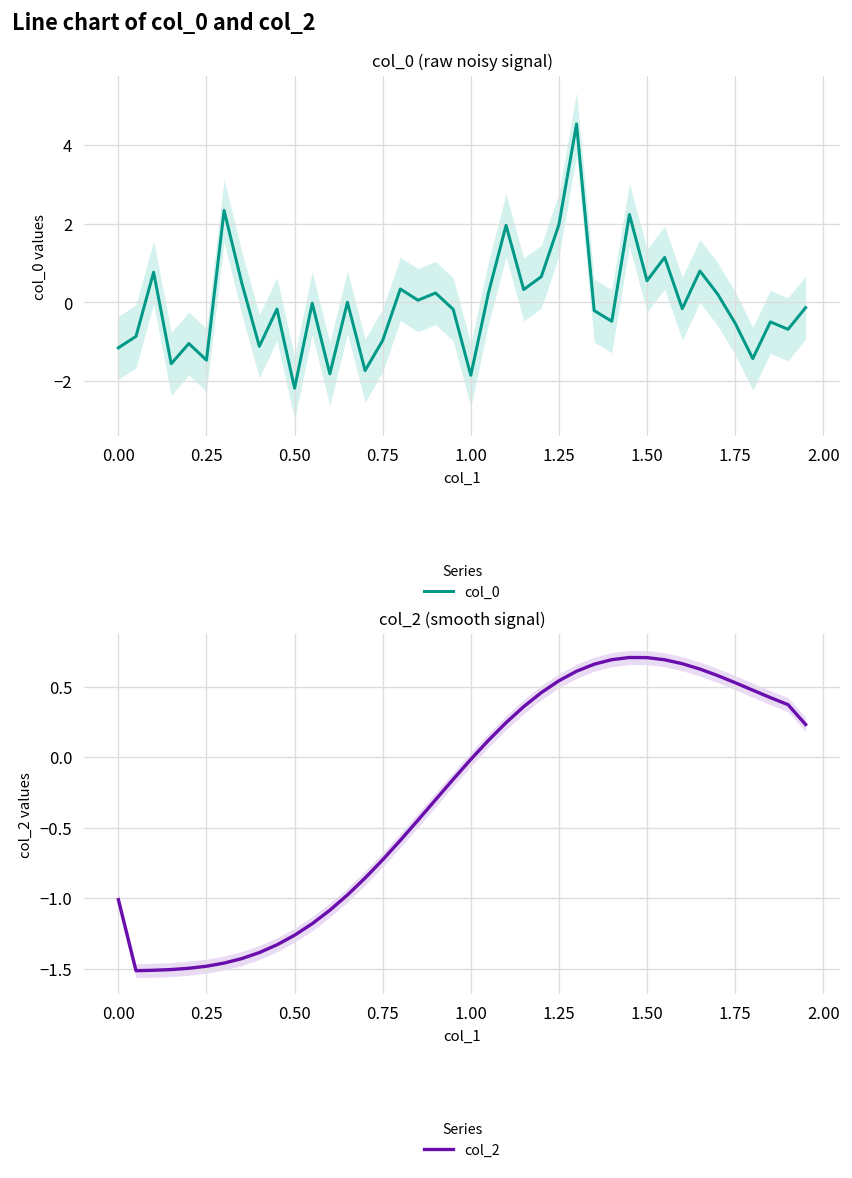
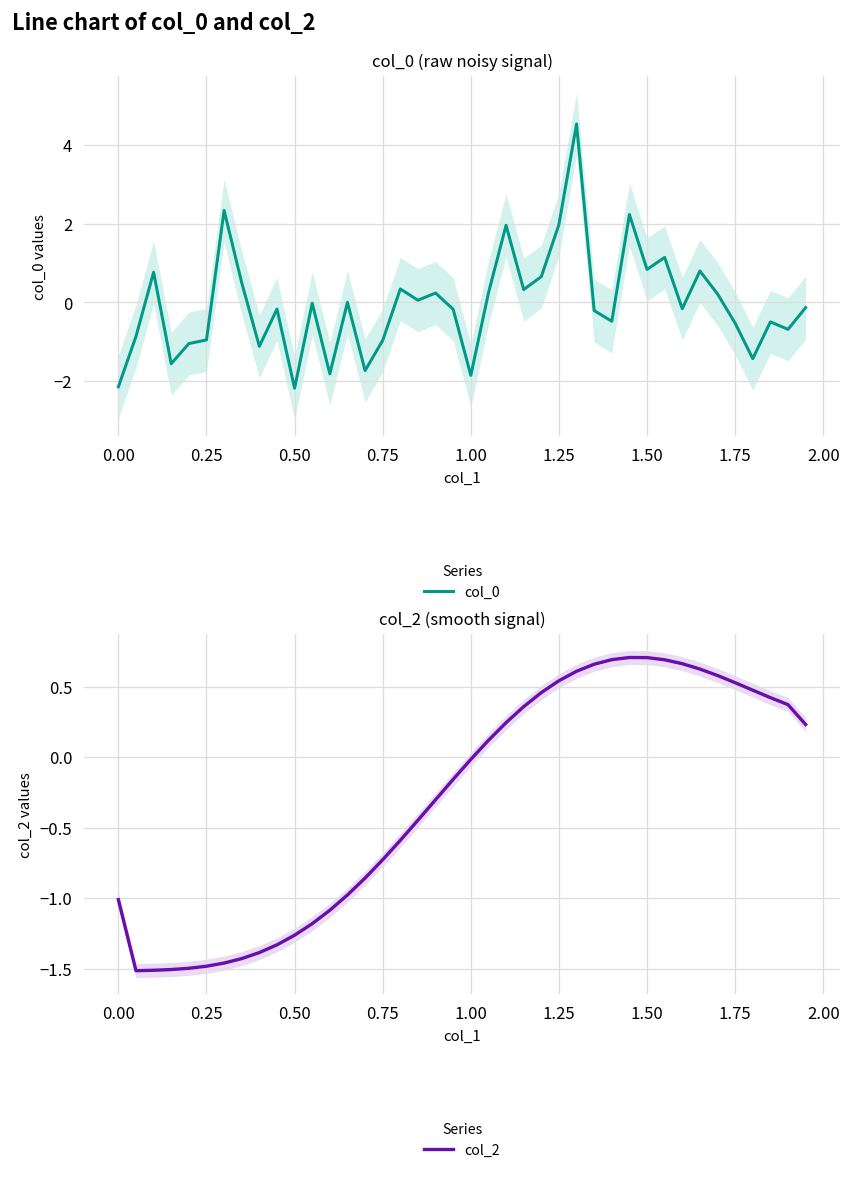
  {
    "col_0 (raw noisy signal)": {
      "col_0": {
-       "0.00": -1.2,
-       "0.25": -1.5,
+       "0.00": -2.1,
+       "0.25": -1.0,
        "0.50": -2.2,
        "0.75": -1.0,
        "1.00": -1.8,
        "1.25": 2.0,
-       "1.50": 0.6,
+       "1.50": 0.8,
        "1.75": -0.5
      }
    },
    "col_2 (smooth signal)": {
      "col_2": {
        "0.00": -1.01,
        "0.25": -1.48,
        "0.50": -1.26,
        "0.75": -0.73,
        "1.00": -0.02,
        "1.25": 0.54,
        "1.50": 0.71,
        "1.75": 0.53
      }
    }
  }
